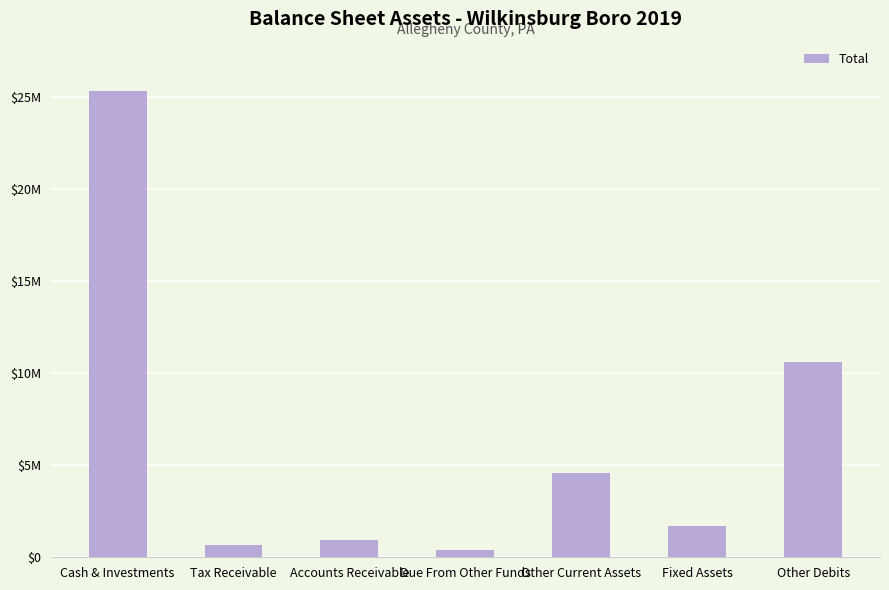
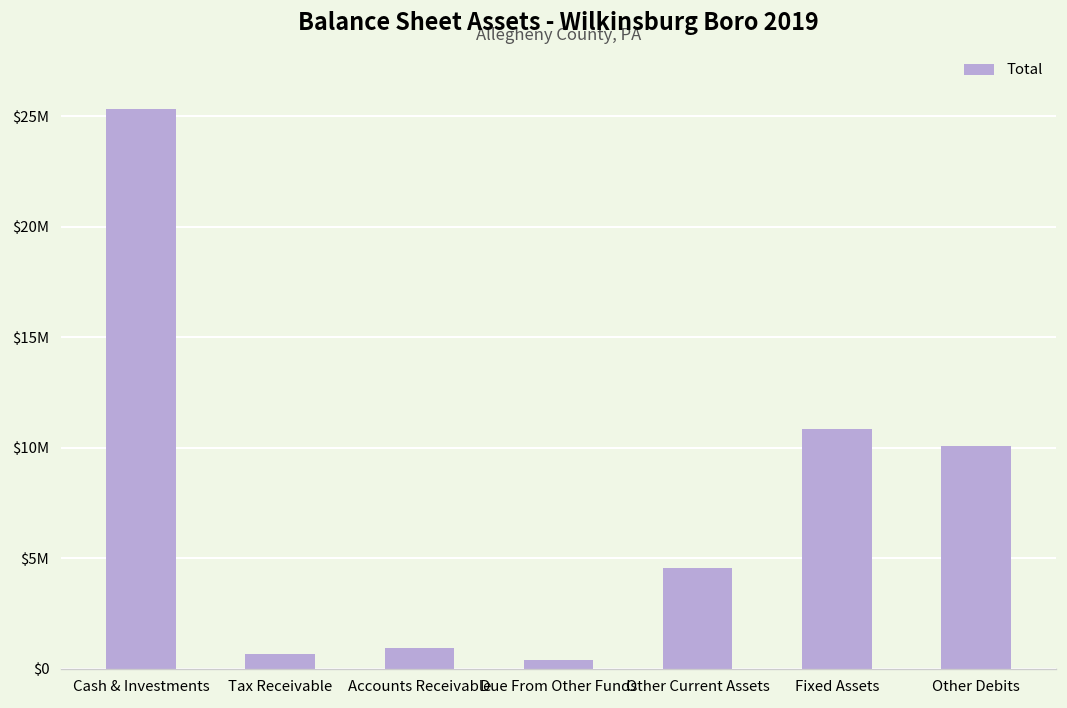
  {
    "Cash & Investments": "$25300000",
    "Tax Receivable": "$700000",
    "Accounts Receivable": "$900000",
    "Due From Other Funds": "$400000",
    "Other Current Assets": "$4600000",
-   "Fixed Assets": "$1700000",
-   "Other Debits": "$10600000"
+   "Fixed Assets": "$10900000",
+   "Other Debits": "$10100000"
  }
